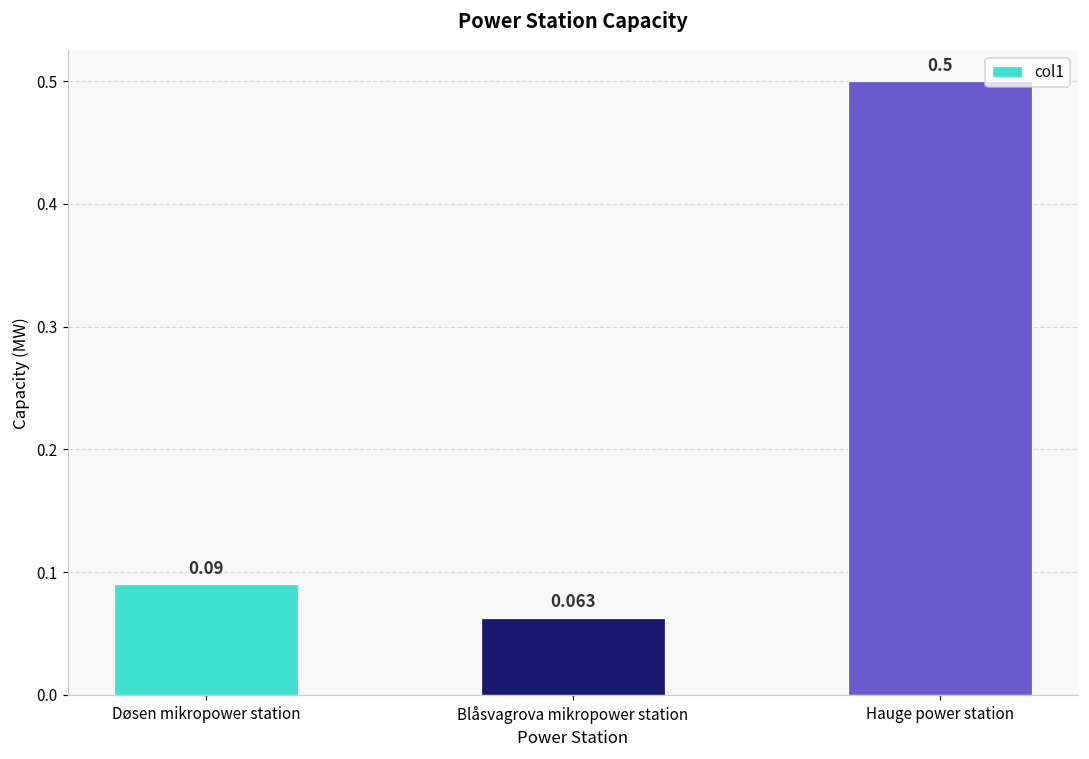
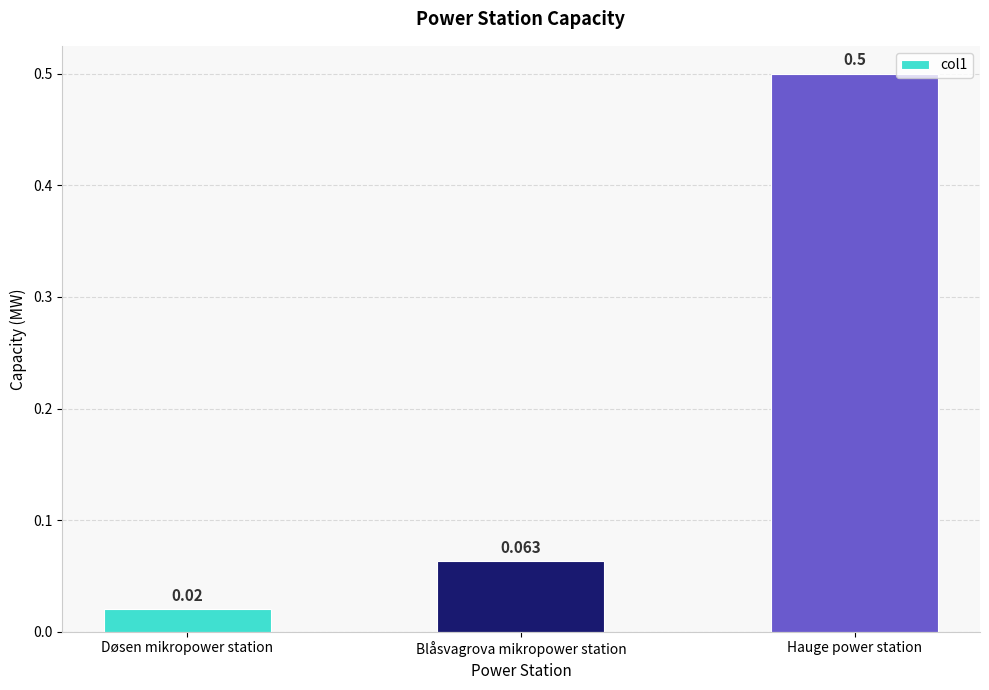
  {
-   "Døsen mikropower station": 0.09,
+   "Døsen mikropower station": 0.02,
    "Blåsvagrova mikropower station": 0.063,
    "Hauge power station": 0.5
  }
